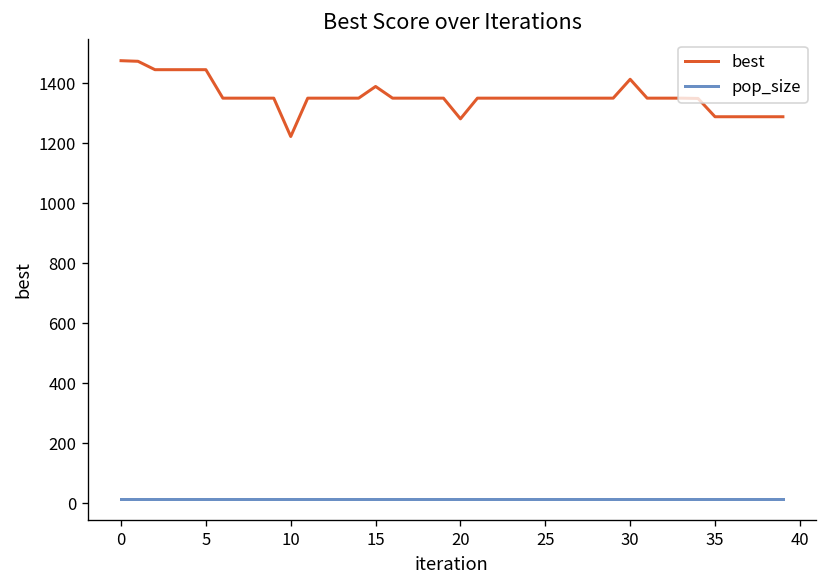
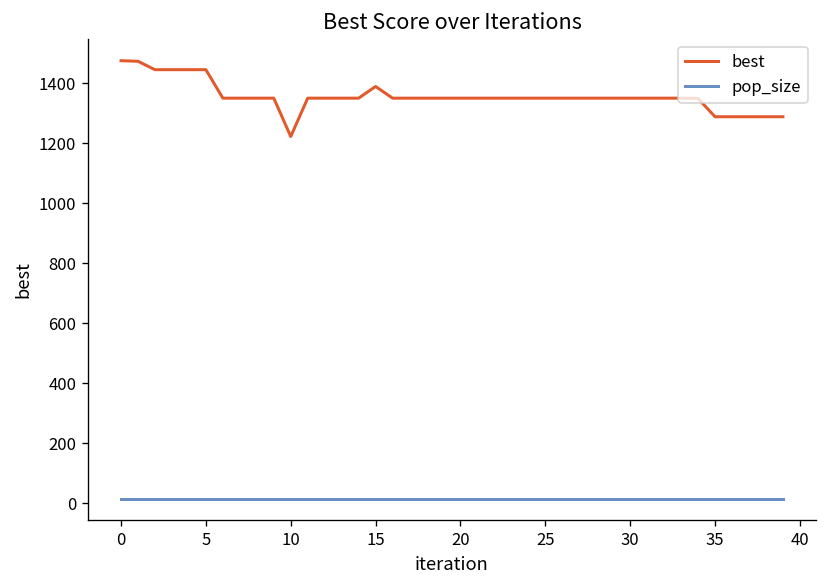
  {
    "best": {
      "0": 1480,
      "5": 1450,
      "10": 1220,
      "15": 1390,
-     "20": 1280,
+     "20": 1350,
      "25": 1350,
-     "30": 1410,
+     "30": 1350,
      "35": 1290
    },
    "pop_size": {
      "0": 20,
      "5": 20,
      "10": 20,
      "15": 20,
      "20": 20,
      "25": 20,
      "30": 20,
      "35": 20
    }
  }
